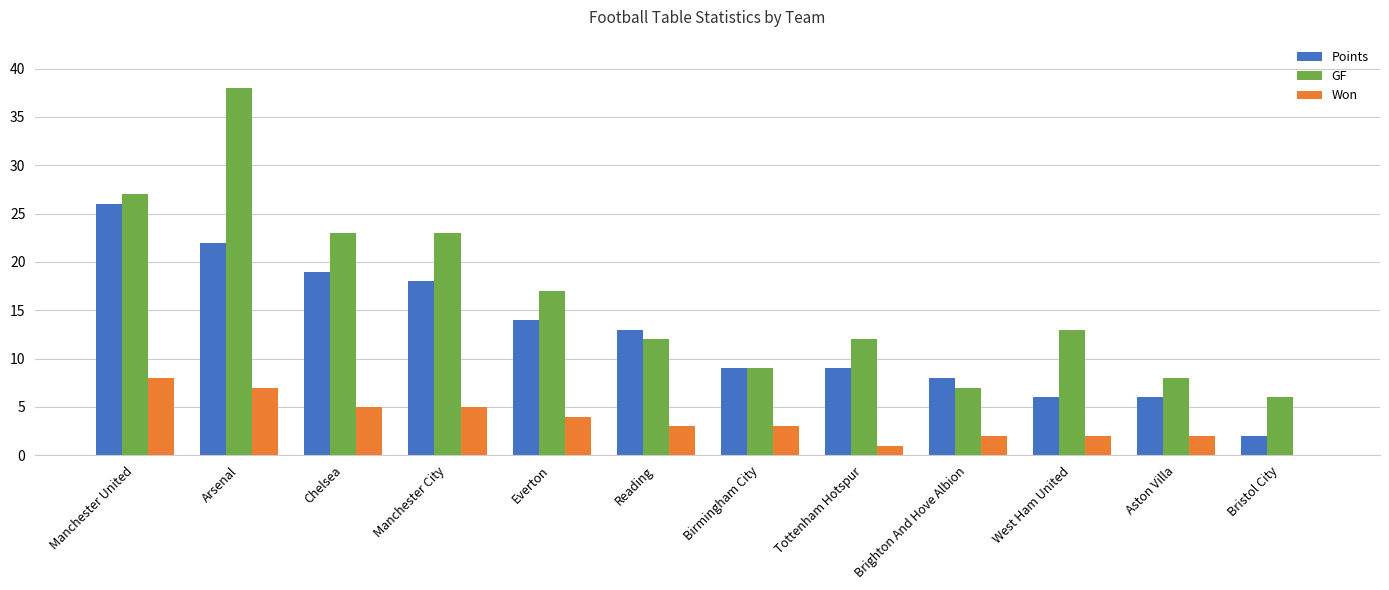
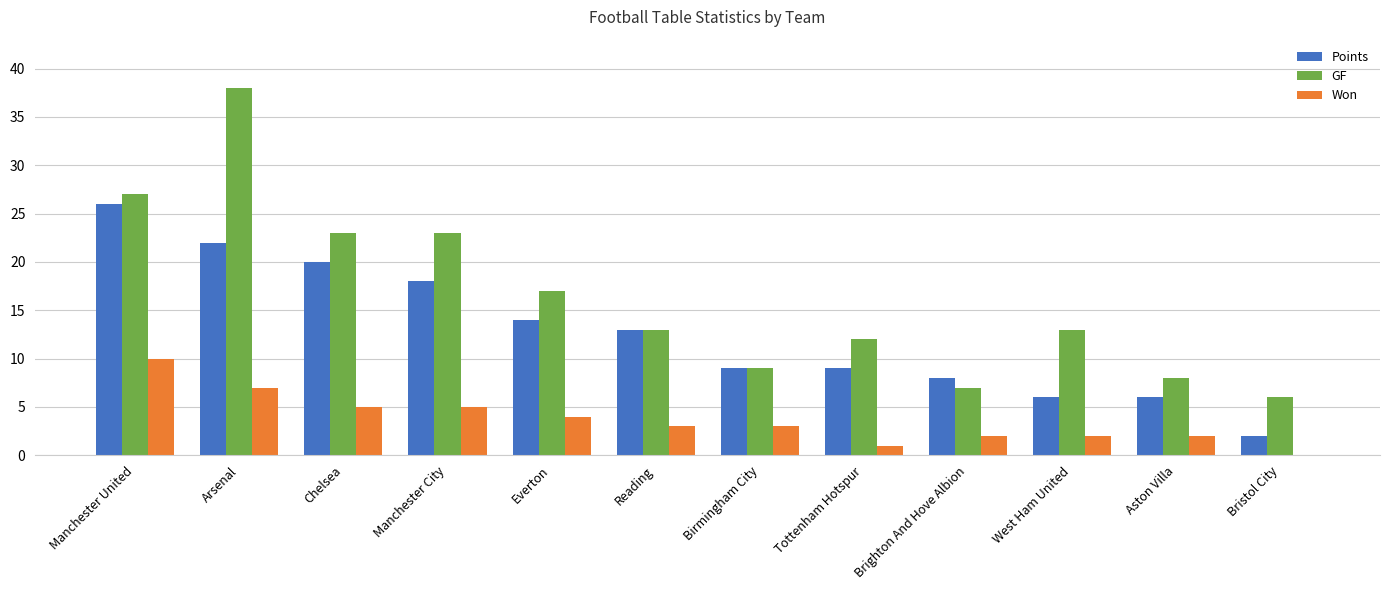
  {
    "Points": {
      "Manchester United": 26,
      "Arsenal": 22,
-     "Chelsea": 19,
+     "Chelsea": 20,
      "Manchester City": 18,
      "Everton": 14,
      "Reading": 13,
      "Birmingham City": 9,
      "Tottenham Hotspur": 9,
      "Brighton And Hove Albion": 8,
      "West Ham United": 6,
      "Aston Villa": 6,
      "Bristol City": 2
    },
    "GF": {
      "Manchester United": 27,
      "Arsenal": 38,
      "Chelsea": 23,
      "Manchester City": 23,
      "Everton": 17,
-     "Reading": 12,
+     "Reading": 13,
      "Birmingham City": 9,
      "Tottenham Hotspur": 12,
      "Brighton And Hove Albion": 7,
      "West Ham United": 13,
      "Aston Villa": 8,
      "Bristol City": 6
    },
    "Won": {
-     "Manchester United": 8,
+     "Manchester United": 10,
      "Arsenal": 7,
      "Chelsea": 5,
      "Manchester City": 5,
      "Everton": 4,
      "Reading": 3,
      "Birmingham City": 3,
      "Tottenham Hotspur": 1,
      "Brighton And Hove Albion": 2,
      "West Ham United": 2,
      "Aston Villa": 2,
      "Bristol City": 0
    }
  }
